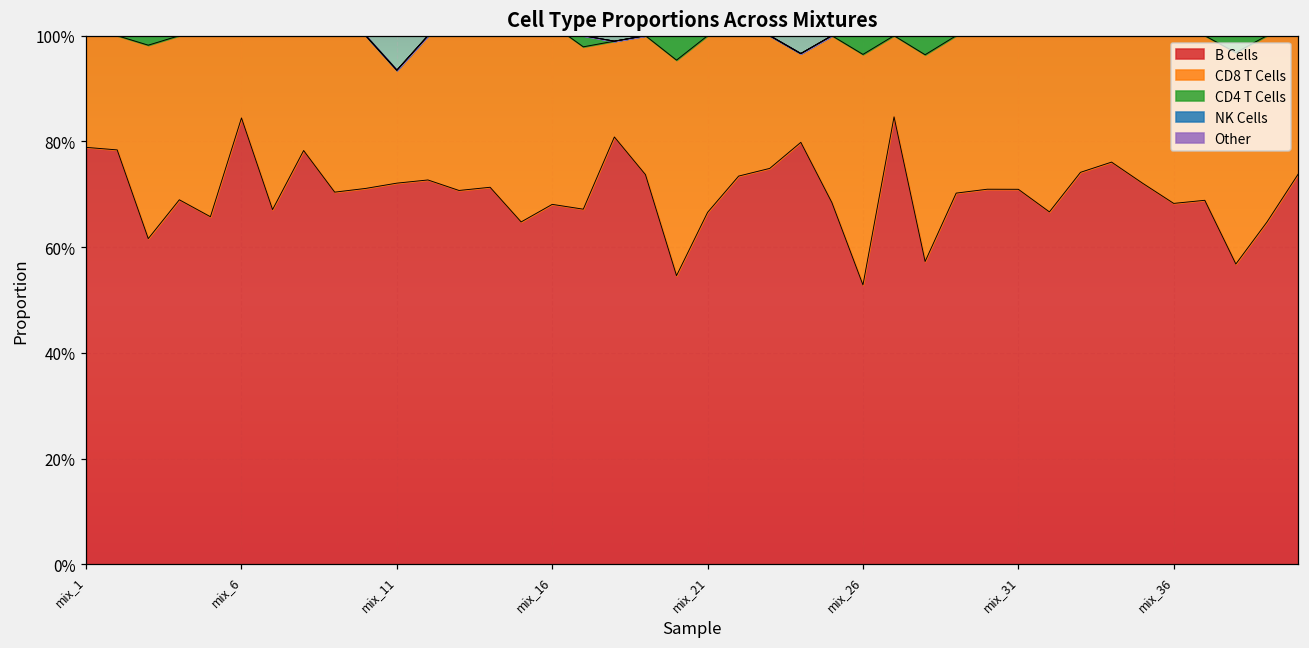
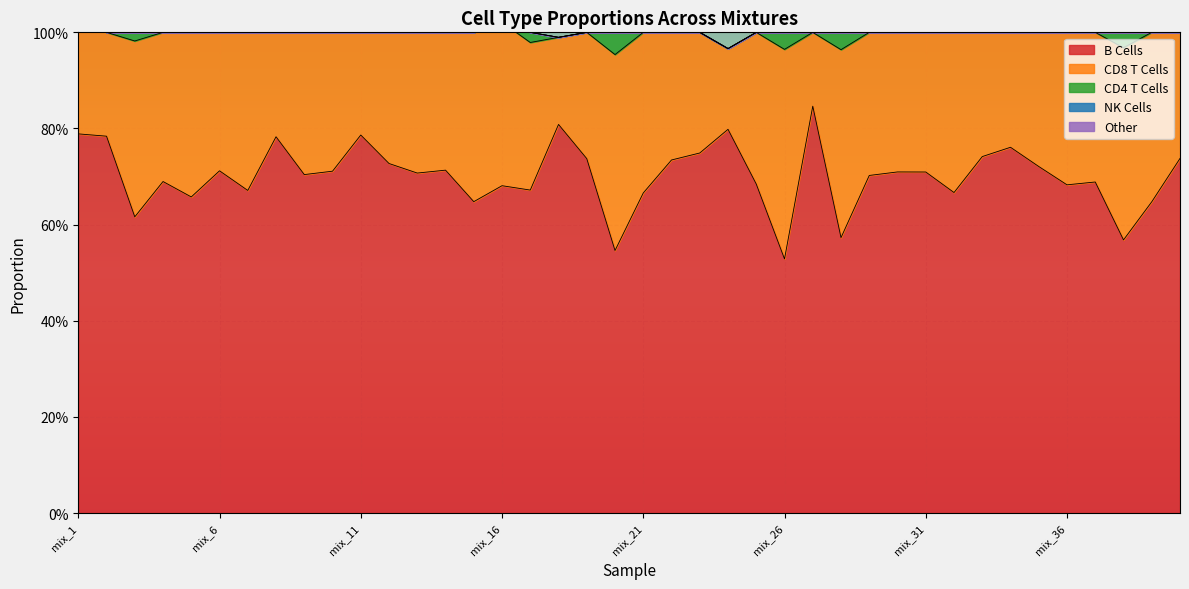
  {
    "B Cells": {
      "mix_1": "79%",
-     "mix_6": "84%",
-     "mix_11": "72%",
+     "mix_6": "71%",
+     "mix_11": "79%",
      "mix_16": "68%",
      "mix_21": "67%",
      "mix_26": "53%",
      "mix_31": "71%",
      "mix_36": "68%"
    },
    "CD8 T Cells": {
      "mix_26": "44%"
    }
  }
